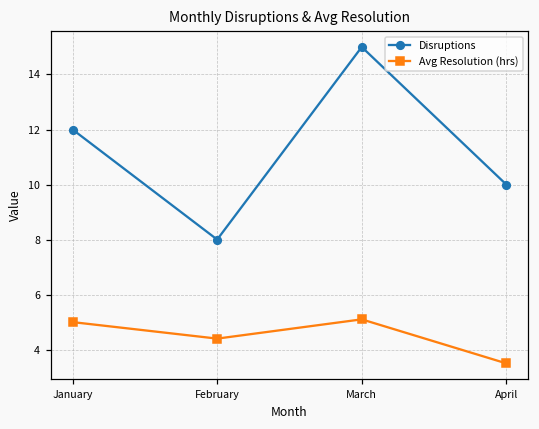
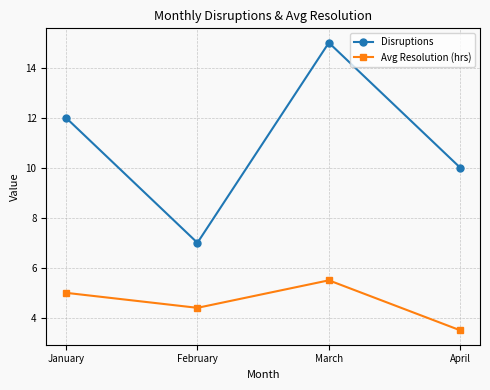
  {
    "Disruptions": {
      "January": 12,
-     "February": 8,
+     "February": 7,
      "March": 15,
      "April": 10
    },
    "Avg Resolution (hrs)": {
      "January": 5.0,
      "February": 4.4,
-     "March": 5.1,
+     "March": 5.5,
      "April": 3.5
    }
  }
